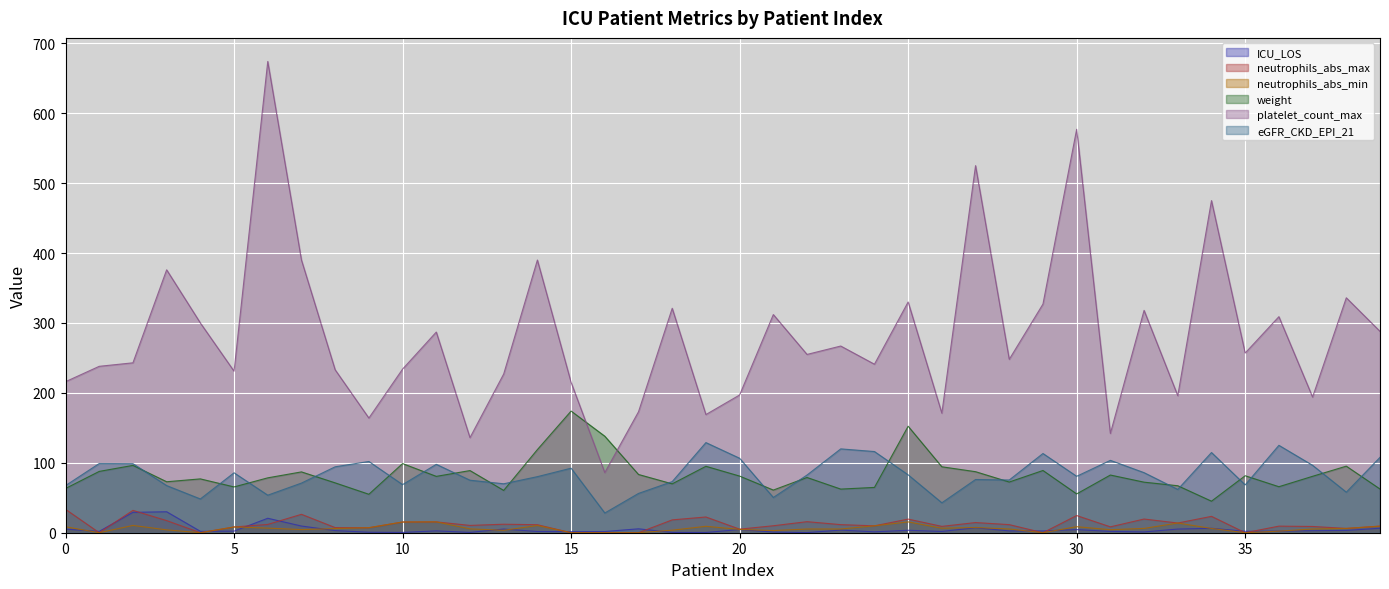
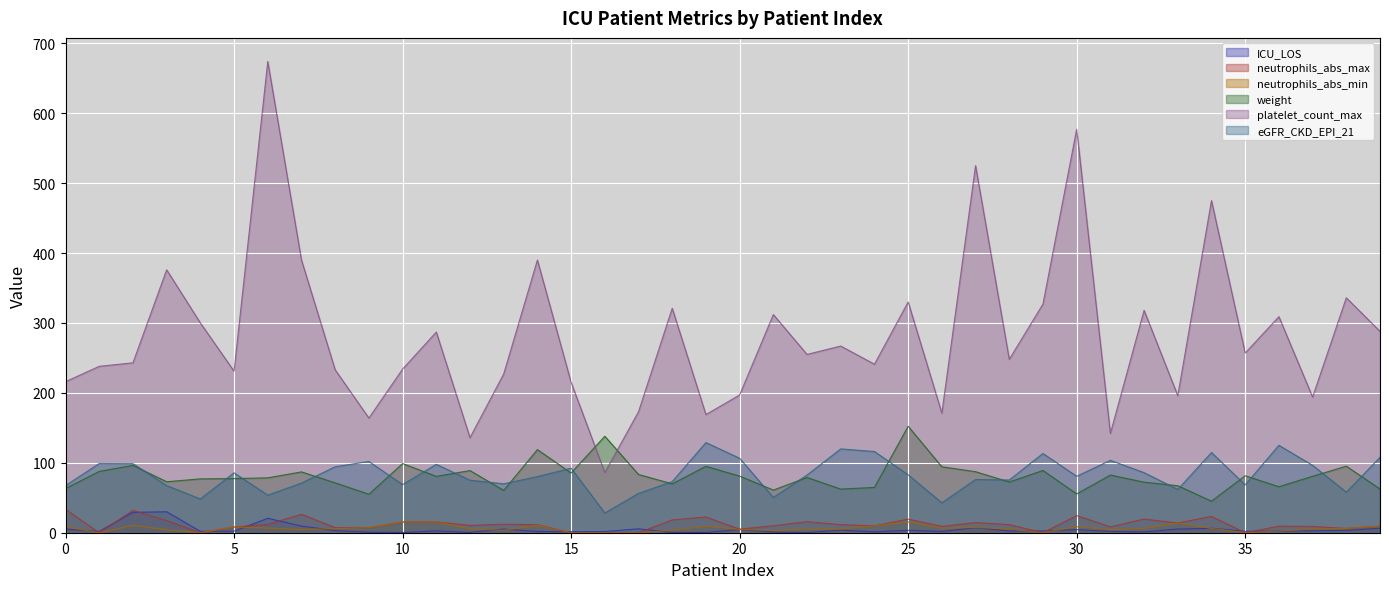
  {
    "weight": {
      "0": 60,
-     "5": 70,
+     "5": 80,
      "10": 100,
-     "15": 170,
+     "15": 90,
      "20": 80,
      "25": 150,
      "30": 60,
      "35": 80
    }
  }
